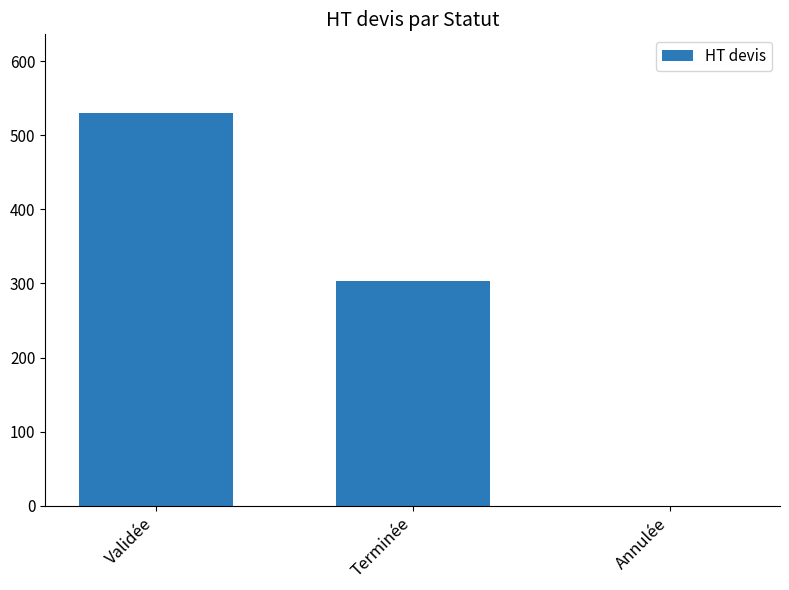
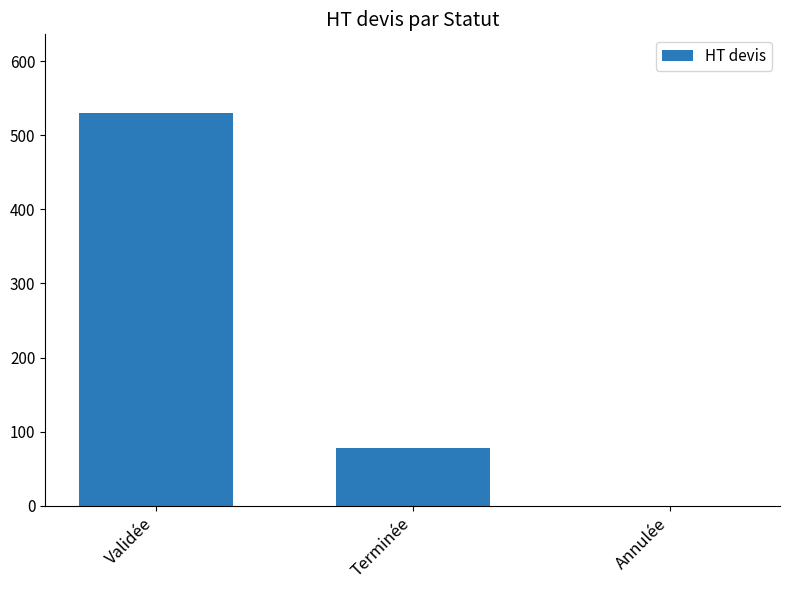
  {
    "Validée": 530,
-   "Terminée": 300,
+   "Terminée": 80,
    "Annulée": 0
  }
